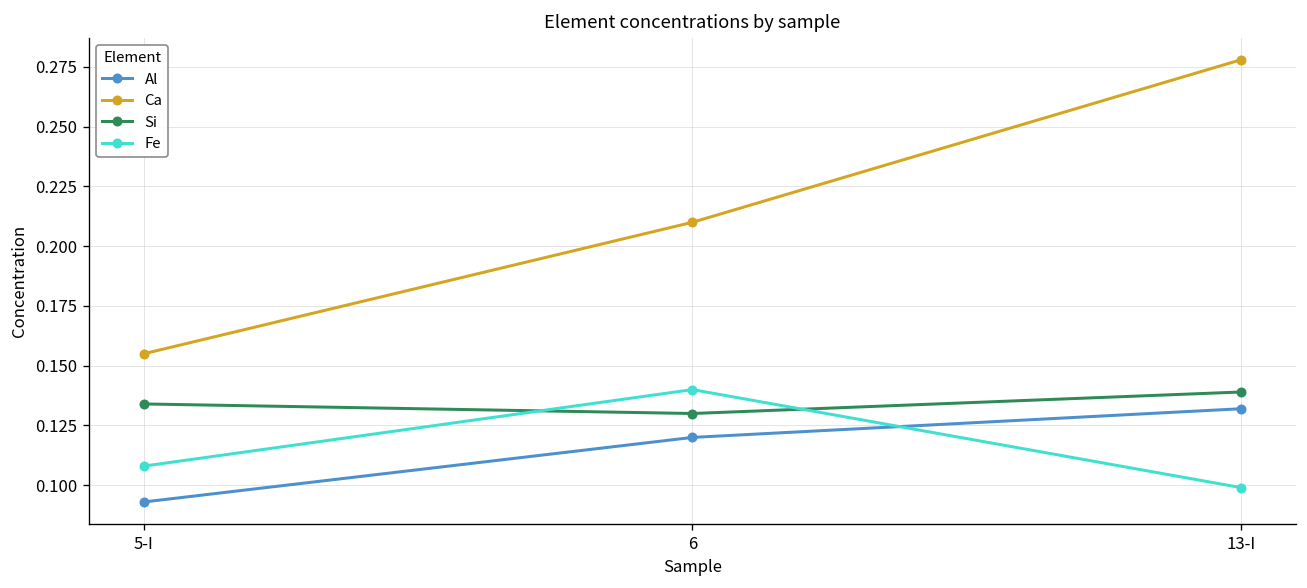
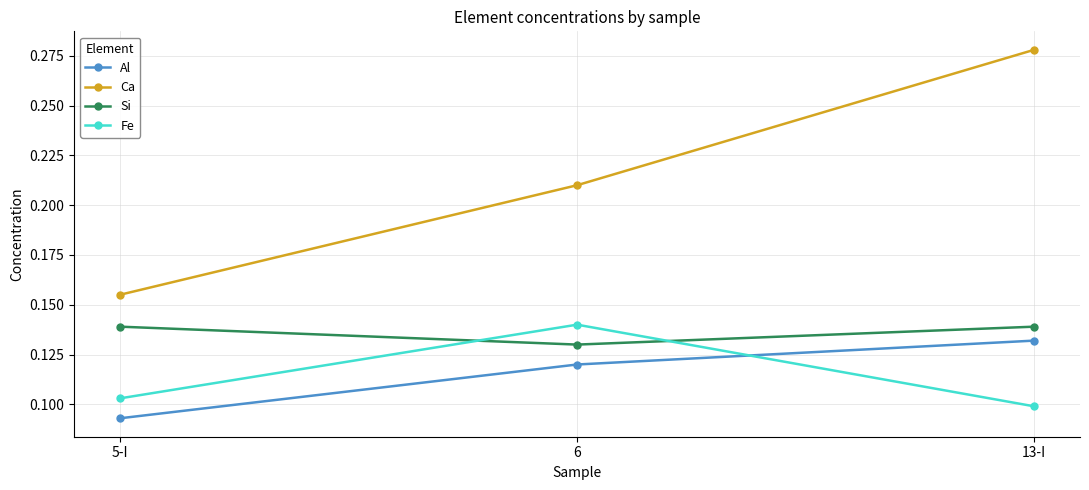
  {
    "Al": {
      "5-I": 0.093,
      "6": 0.120,
      "13-I": 0.132
    },
    "Ca": {
      "5-I": 0.155,
      "6": 0.210,
      "13-I": 0.278
    },
    "Si": {
-     "5-I": 0.134,
+     "5-I": 0.139,
      "6": 0.130,
      "13-I": 0.139
    },
    "Fe": {
-     "5-I": 0.108,
+     "5-I": 0.103,
      "6": 0.140,
      "13-I": 0.099
    }
  }
